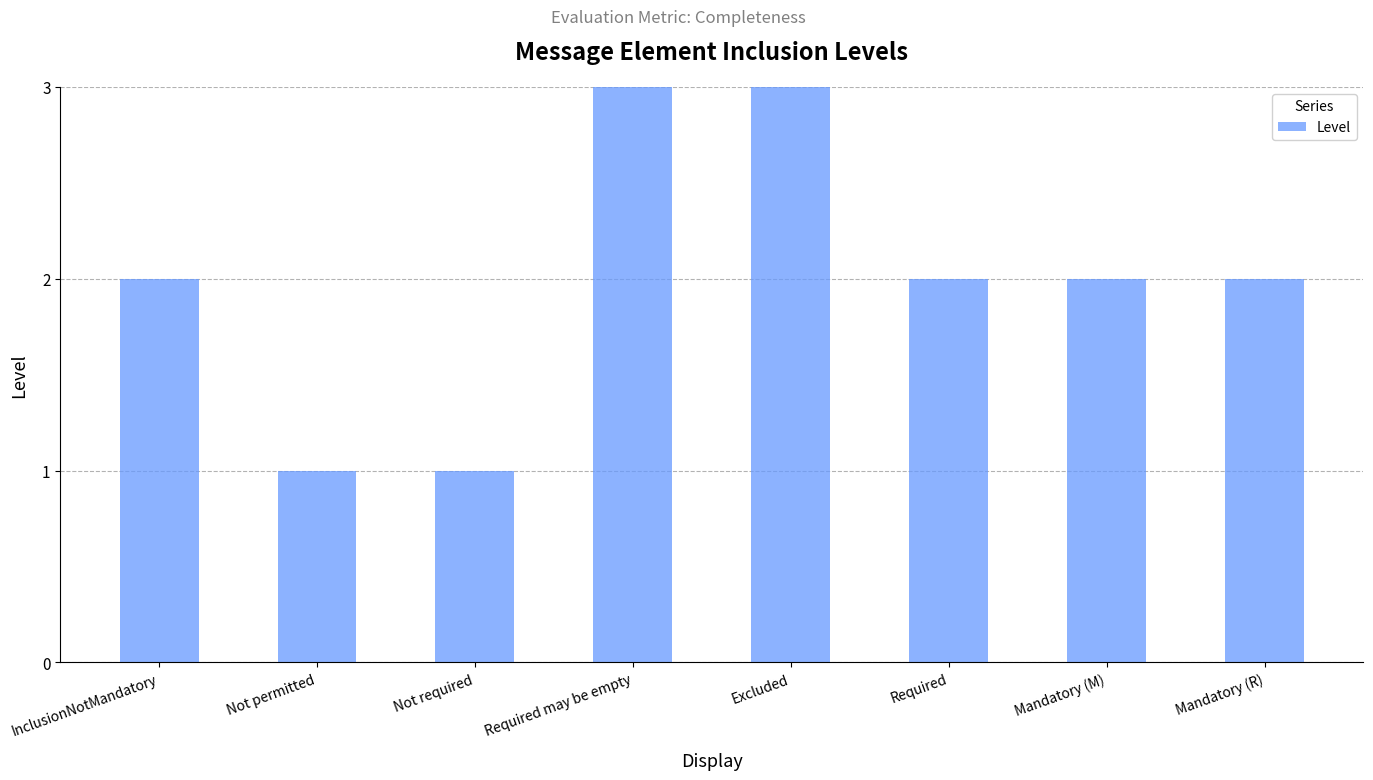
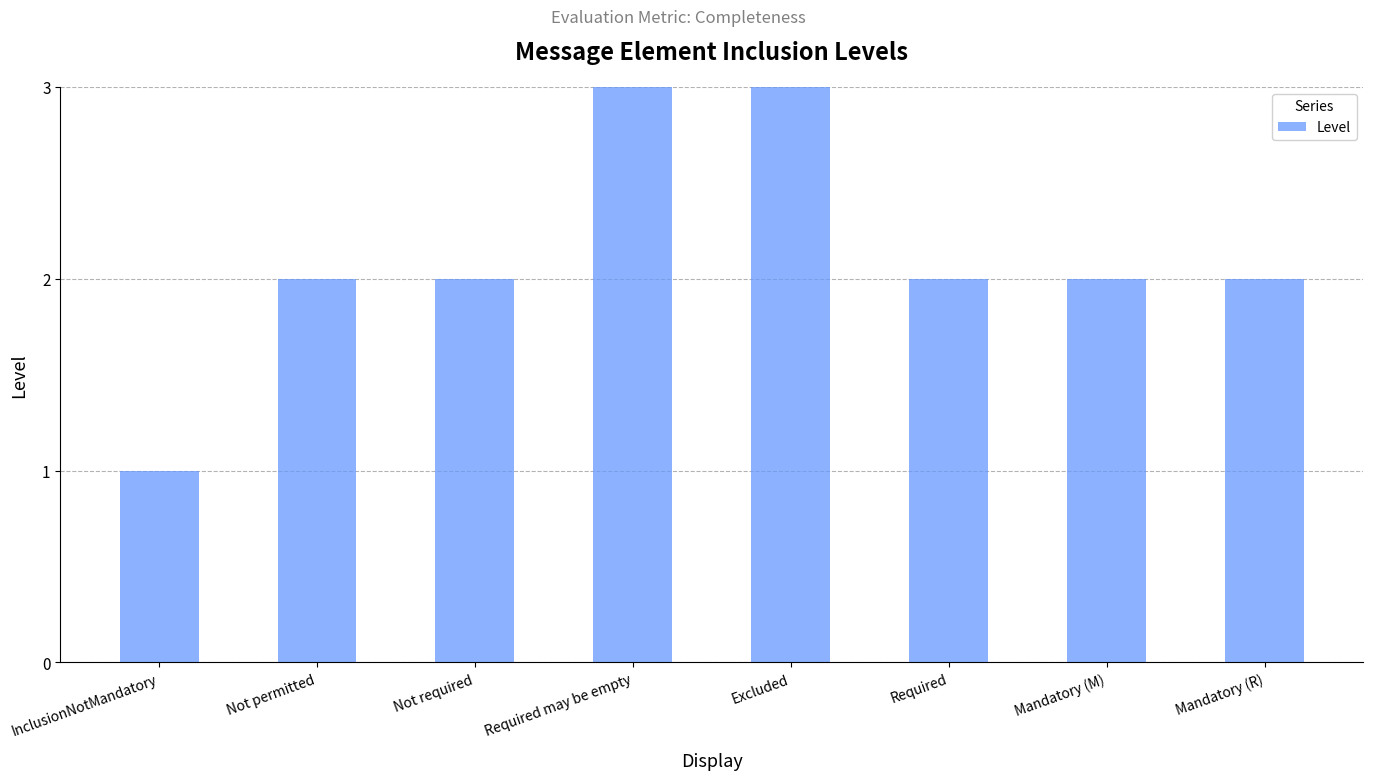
  {
-   "InclusionNotMandatory": 2,
-   "Not permitted": 1,
-   "Not required": 1,
+   "InclusionNotMandatory": 1,
+   "Not permitted": 2,
+   "Not required": 2,
    "Required may be empty": 3,
    "Excluded": 3,
    "Required": 2,
    "Mandatory (M)": 2,
    "Mandatory (R)": 2
  }
